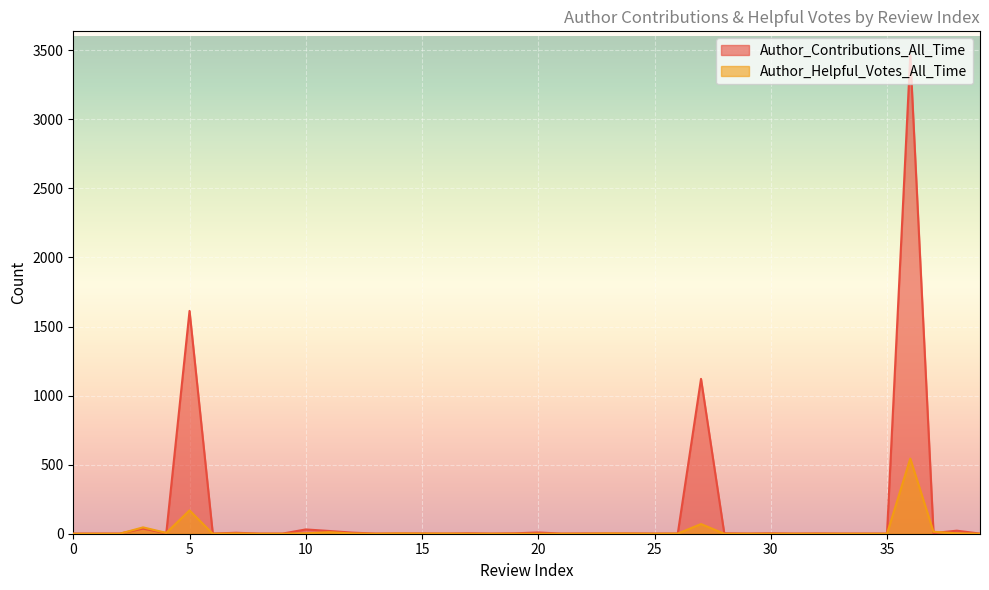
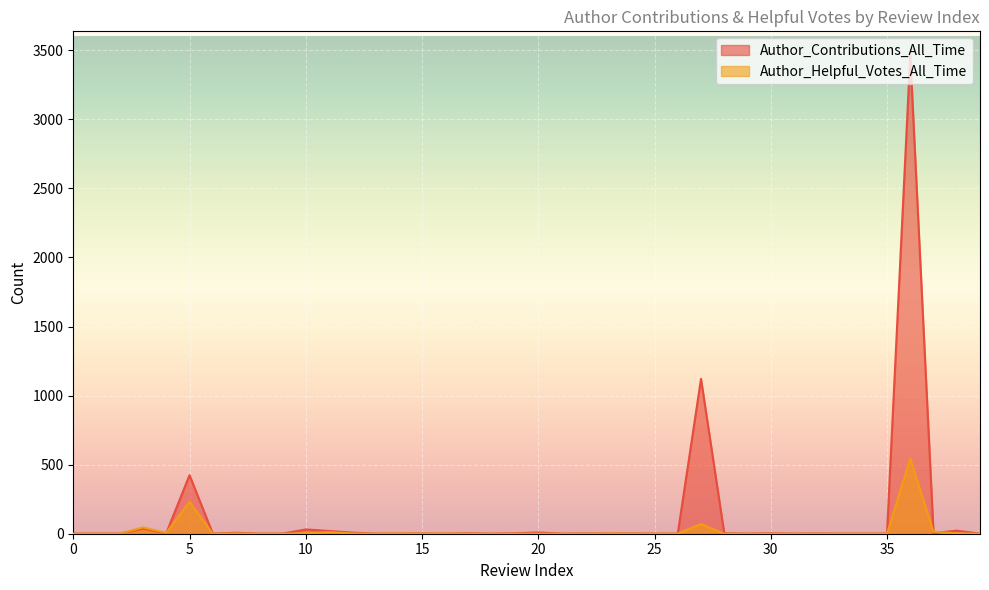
  {
    "Author_Contributions_All_Time": {
-     "5": 1610,
+     "5": 420,
      "10": 30
    },
    "Author_Helpful_Votes_All_Time": {
-     "5": 170,
+     "5": 230,
      "10": 0
    }
  }
